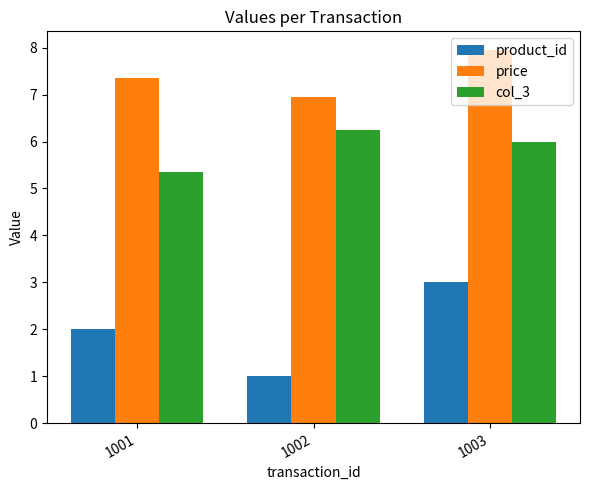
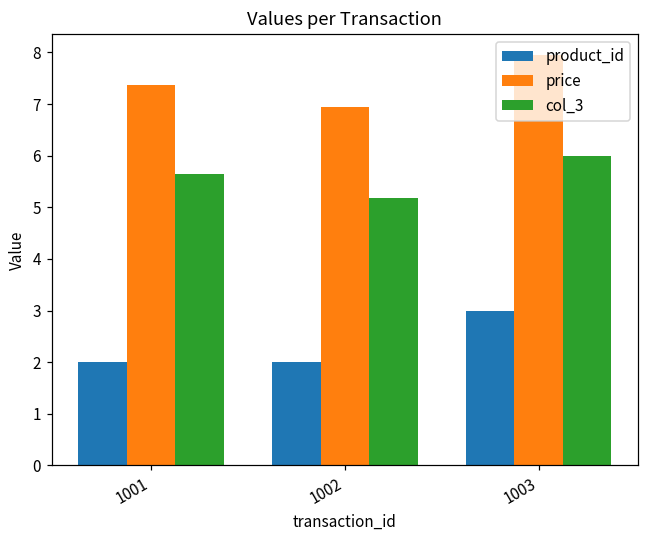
  {
    "product_id": {
      "1001": 2,
-     "1002": 1,
+     "1002": 2,
      "1003": 3
    },
    "price": {
      "1001": 7.4,
      "1002": 7.0
    },
    "col_3": {
-     "1001": 5.4,
-     "1002": 6.3,
+     "1001": 5.6,
+     "1002": 5.2,
      "1003": 6.0
    }
  }
